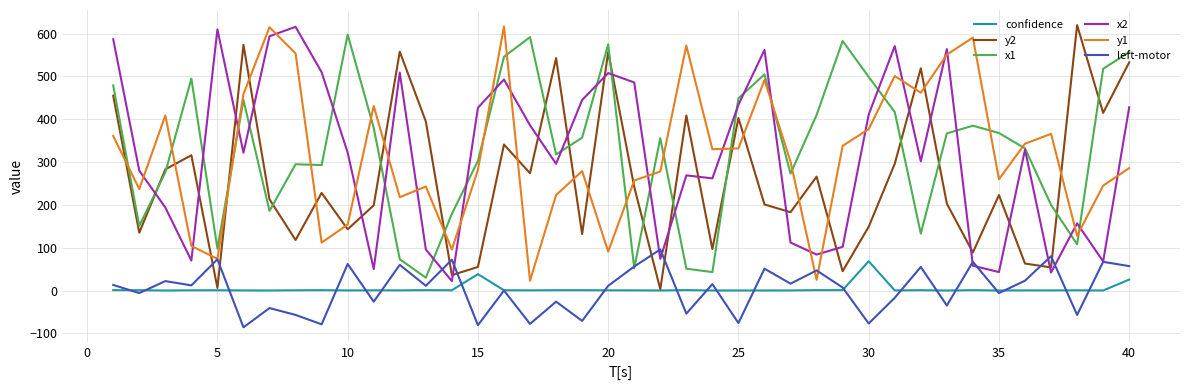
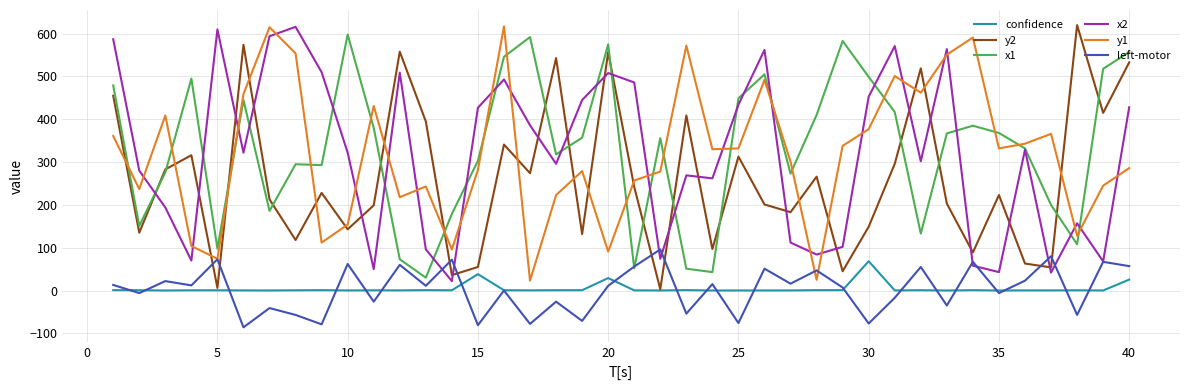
  {
    "confidence": {
      "10": 0,
      "15": 40,
-     "20": 0,
+     "20": 30,
      "25": 0,
      "30": 70,
      "35": 0,
      "40": 30
    },
    "y2": {
      "10": 140,
      "15": 60,
      "20": 560,
-     "25": 400,
+     "25": 310,
      "30": 150,
      "35": 220,
      "40": 530
    },
    "x1": {
      "5": 100,
      "10": 600,
      "15": 300,
      "20": 580,
      "25": 450,
      "30": 500,
      "35": 370,
      "40": 560
    },
    "x2": {
      "5": 610,
      "10": 320,
      "15": 430,
      "20": 510,
      "25": 430,
-     "30": 410,
+     "30": 450,
      "35": 40,
      "40": 430
    },
    "y1": {
      "10": 150,
      "15": 280,
      "20": 90,
      "25": 330,
      "30": 380,
-     "35": 260,
+     "35": 330,
      "40": 290
    },
    "left-motor": {
      "10": 60,
      "15": -80,
      "20": 10,
      "25": -80,
      "30": -80,
      "35": -10,
      "40": 60
    }
  }
